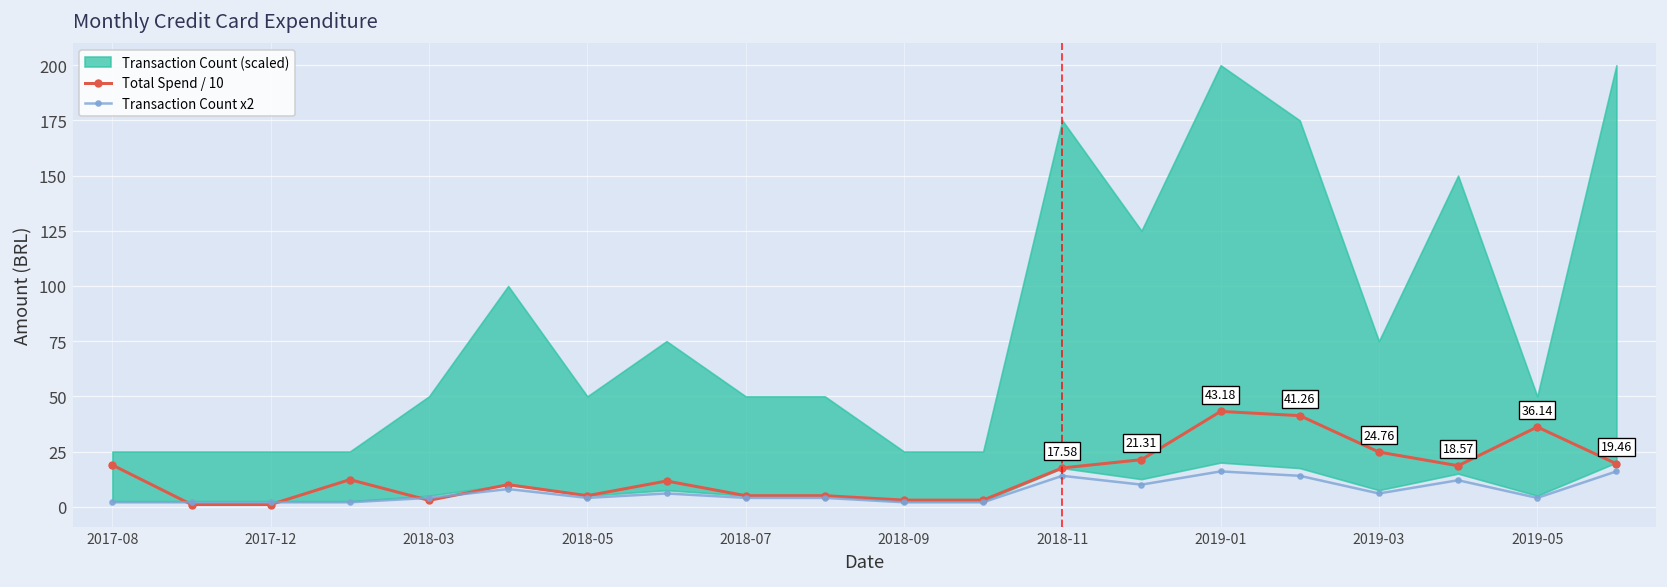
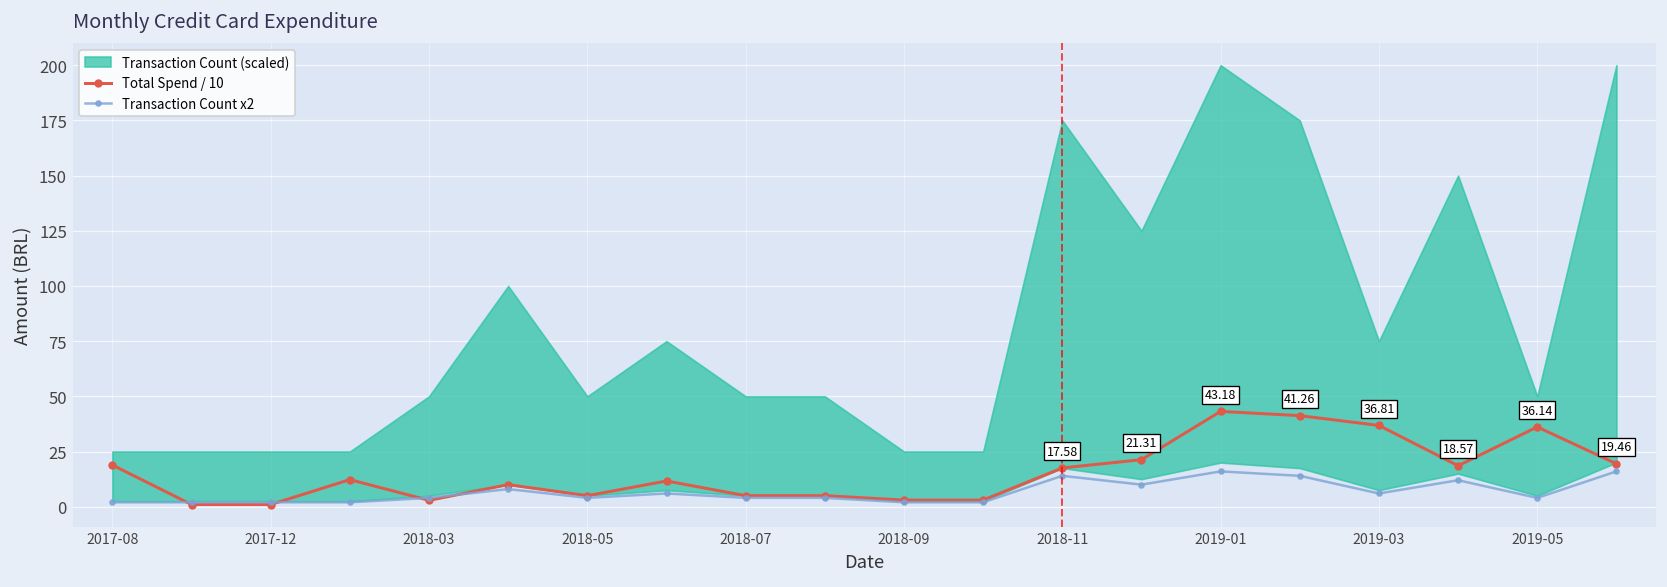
  {
    "Total Spend / 10": {
-     "2019-03": 24.76
+     "2019-03": 36.81
    },
    "Transaction Count x2": {
      "2017-08": 2,
      "2018-11": 14,
      "2019-01": 16,
      "2019-03": 6,
      "2019-05": 4
    }
  }
